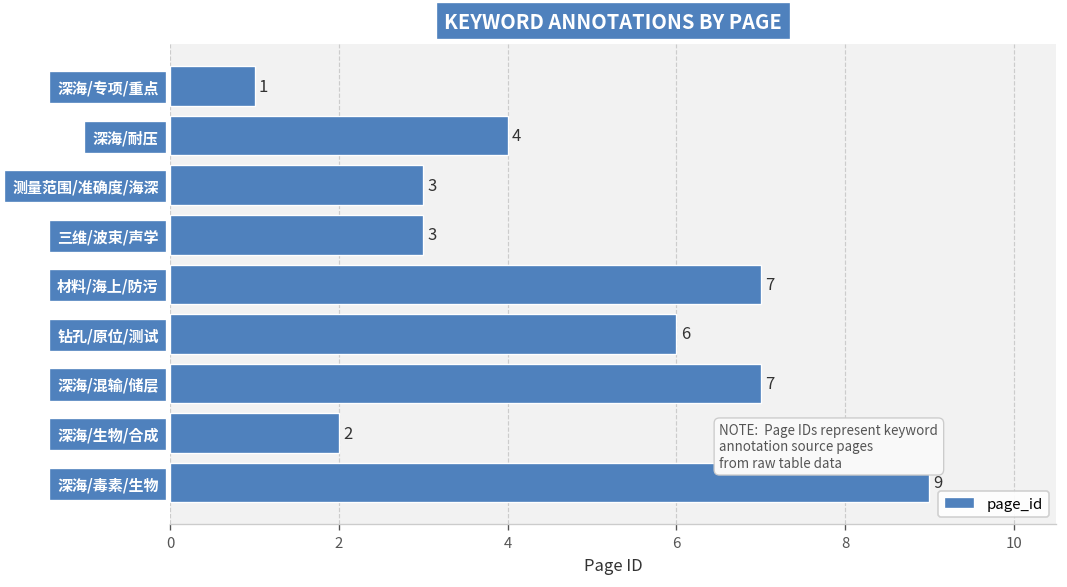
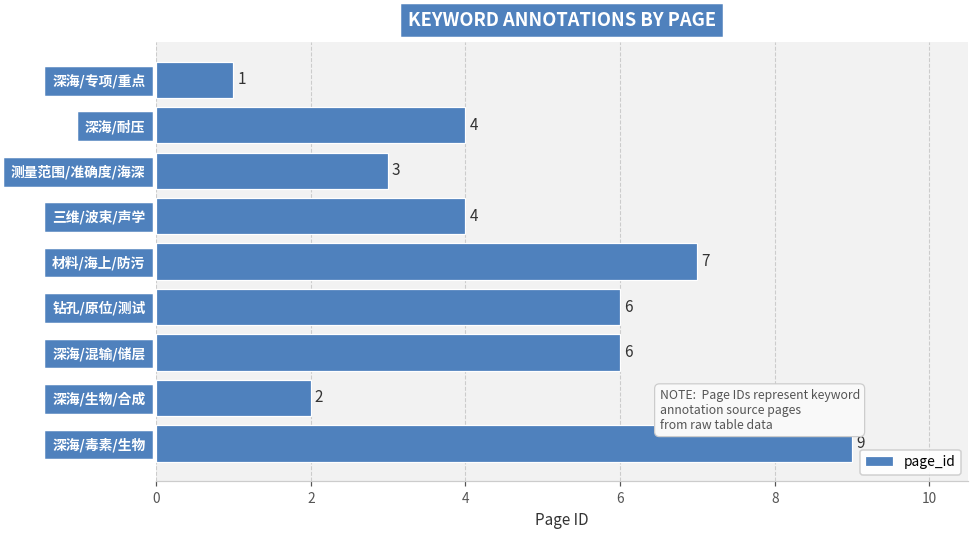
  {
    "深海/专项/重点": 1,
    "深海/耐压": 4,
    "测量范围/准确度/海深": 3,
-   "三维/波束/声学": 3,
+   "三维/波束/声学": 4,
    "材料/海上/防污": 7,
    "钻孔/原位/测试": 6,
-   "深海/混输/储层": 7,
+   "深海/混输/储层": 6,
    "深海/生物/合成": 2
  }
